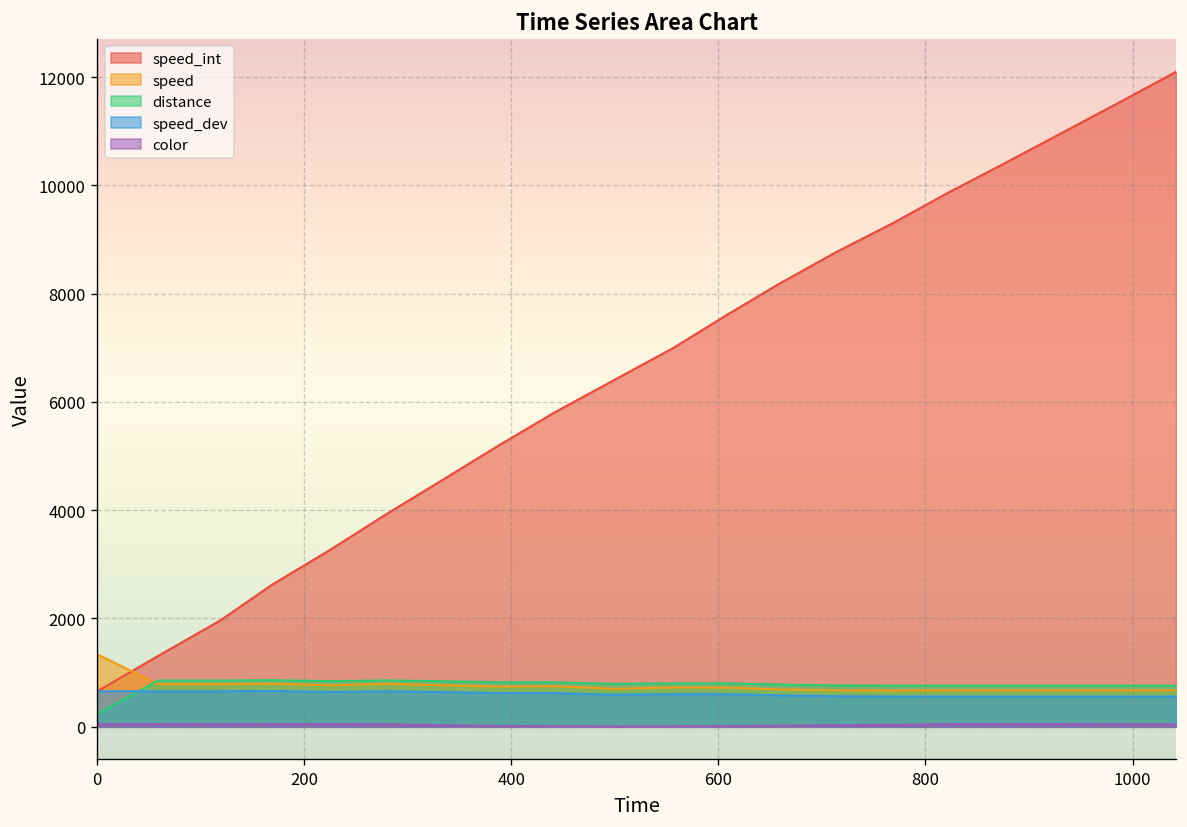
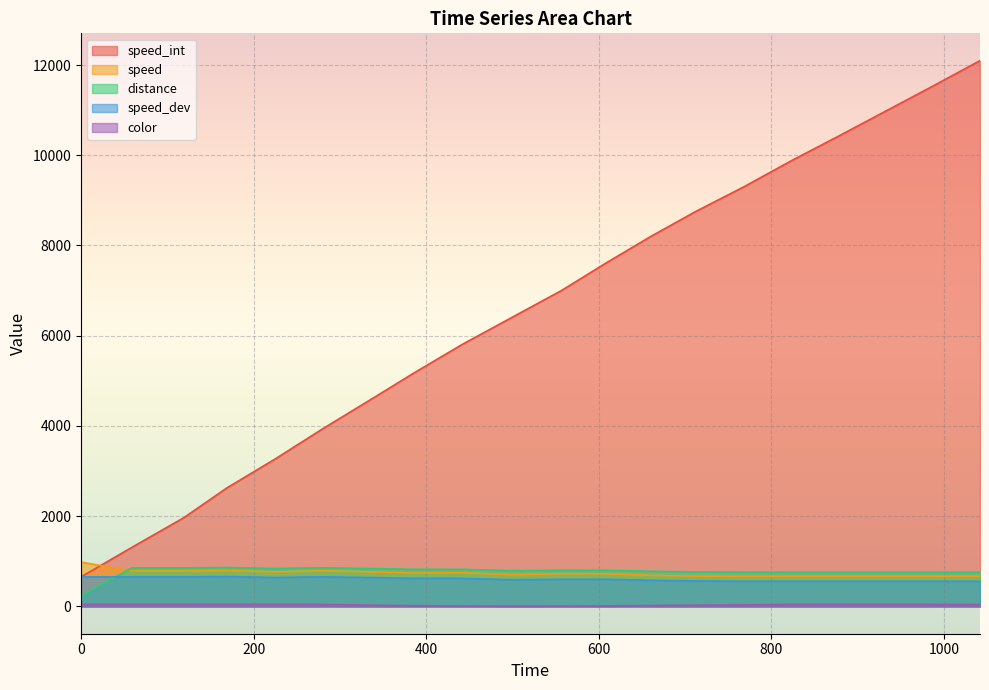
  {
    "speed": {
-     "0": 1300
+     "0": 1000
    },
    "distance": {
      "0": 200
    },
    "color": {
      "0": 0
    }
  }
